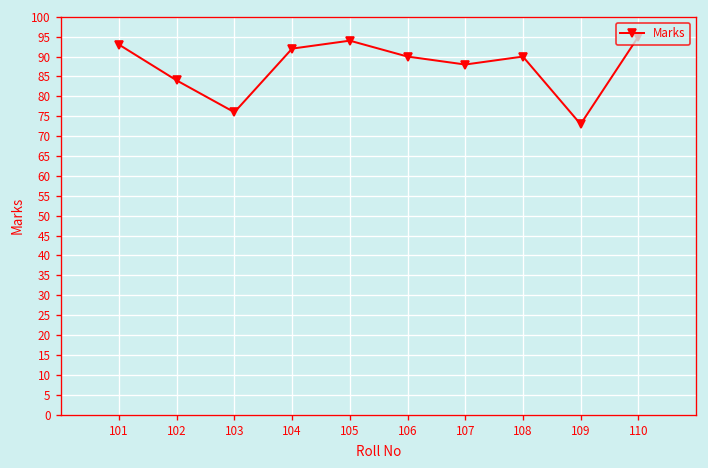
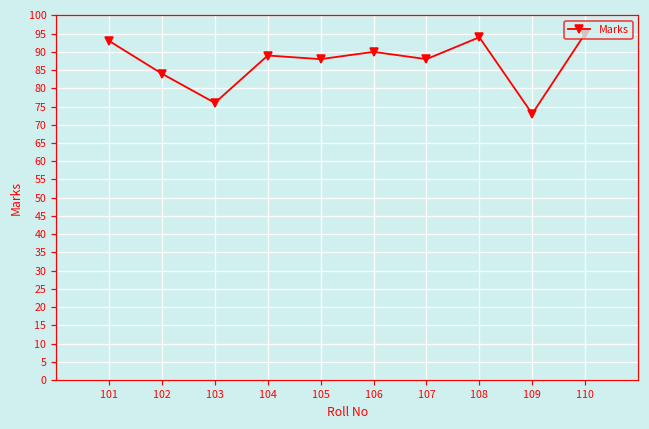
  {
    "101": 93,
    "102": 84,
    "103": 76,
-   "104": 92,
-   "105": 94,
+   "104": 89,
+   "105": 88,
    "106": 90,
    "107": 88,
-   "108": 90,
+   "108": 94,
    "109": 73
  }
